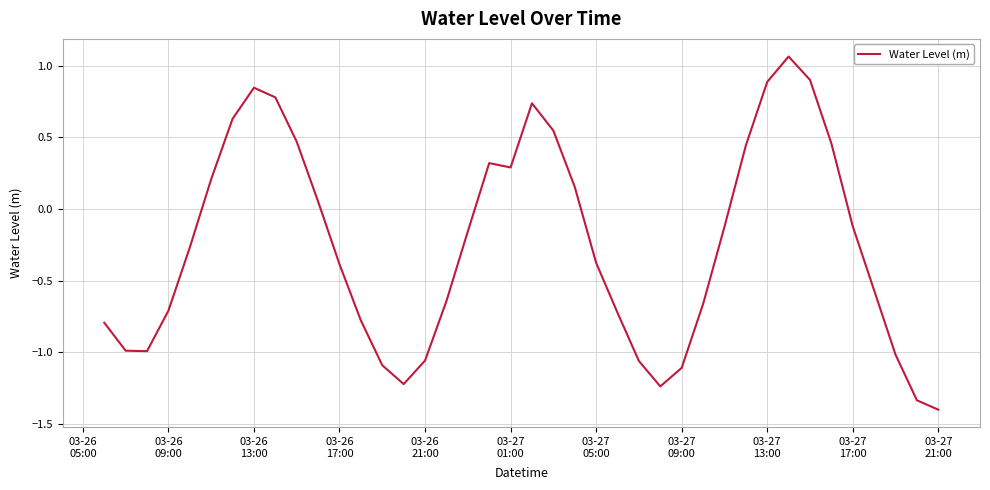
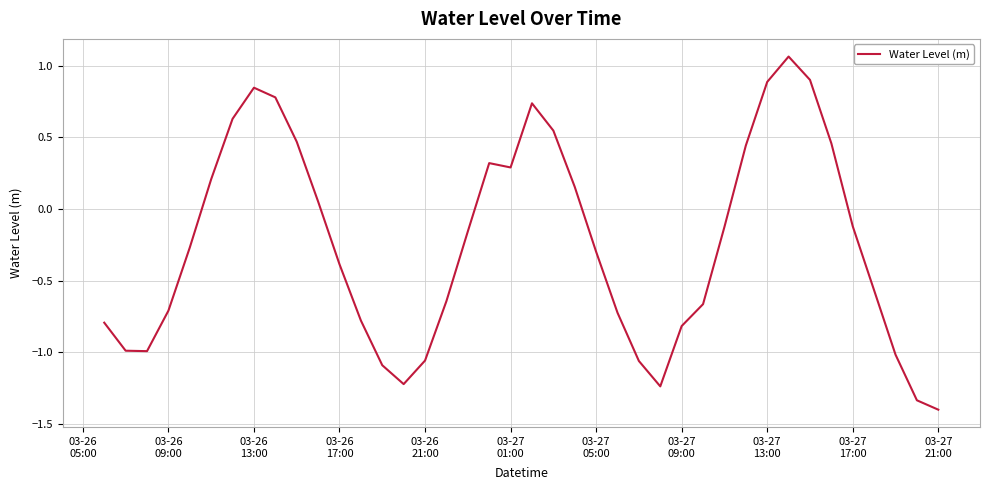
  {
    "03-26 09:00": -0.71,
    "03-26 13:00": 0.85,
    "03-26 17:00": -0.39,
    "03-26 21:00": -1.06,
    "03-27 01:00": 0.29,
-   "03-27 05:00": -0.38,
-   "03-27 09:00": -1.11,
+   "03-27 05:00": -0.30,
+   "03-27 09:00": -0.82,
    "03-27 13:00": 0.89,
    "03-27 17:00": -0.12,
    "03-27 21:00": -1.40
  }
